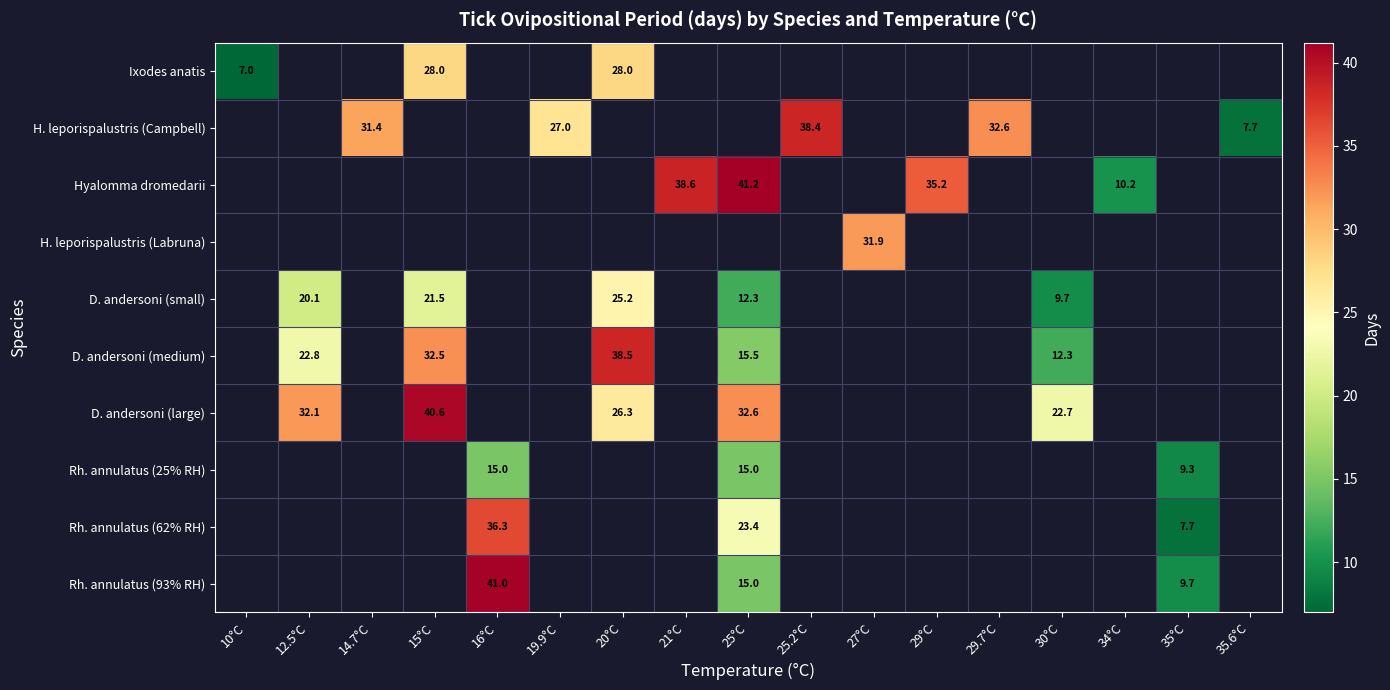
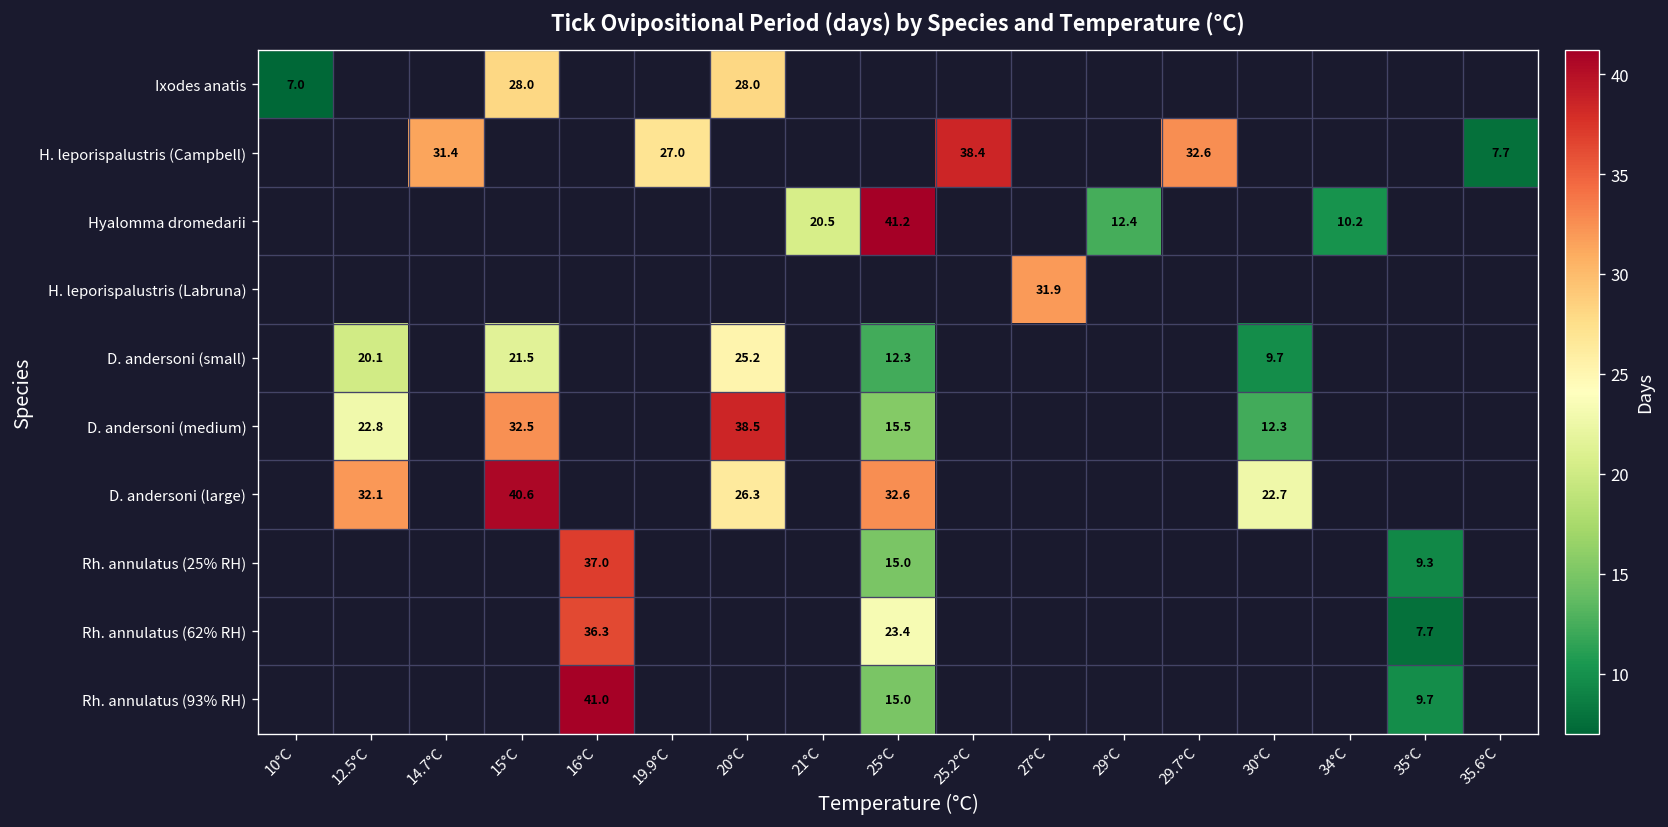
  {
    "Ixodes anatis": {
      "10°C": 7.0,
      "15°C": 28.0,
      "20°C": 28.0
    },
    "H. leporispalustris (Campbell)": {
      "14.7°C": 31.4,
      "19.9°C": 27.0,
      "25.2°C": 38.4,
      "29.7°C": 32.6,
      "35.6°C": 7.7
    },
    "Hyalomma dromedarii": {
-     "21°C": 38.6,
+     "21°C": 20.5,
      "25°C": 41.2,
-     "29°C": 35.2,
+     "29°C": 12.4,
      "34°C": 10.2
    },
    "H. leporispalustris (Labruna)": {
      "27°C": 31.9
    },
    "D. andersoni (small)": {
      "12.5°C": 20.1,
      "15°C": 21.5,
      "20°C": 25.2,
      "25°C": 12.3,
      "30°C": 9.7
    },
    "D. andersoni (medium)": {
      "12.5°C": 22.8,
      "15°C": 32.5,
      "20°C": 38.5,
      "25°C": 15.5,
      "30°C": 12.3
    },
    "D. andersoni (large)": {
      "12.5°C": 32.1,
      "15°C": 40.6,
      "20°C": 26.3,
      "25°C": 32.6,
      "30°C": 22.7
    },
    "Rh. annulatus (25% RH)": {
-     "16°C": 15.0,
+     "16°C": 37.0,
      "25°C": 15.0,
      "35°C": 9.3
    },
    "Rh. annulatus (62% RH)": {
      "16°C": 36.3,
      "25°C": 23.4,
      "35°C": 7.7
    },
    "Rh. annulatus (93% RH)": {
      "16°C": 41.0,
      "25°C": 15.0,
      "35°C": 9.7
    }
  }
